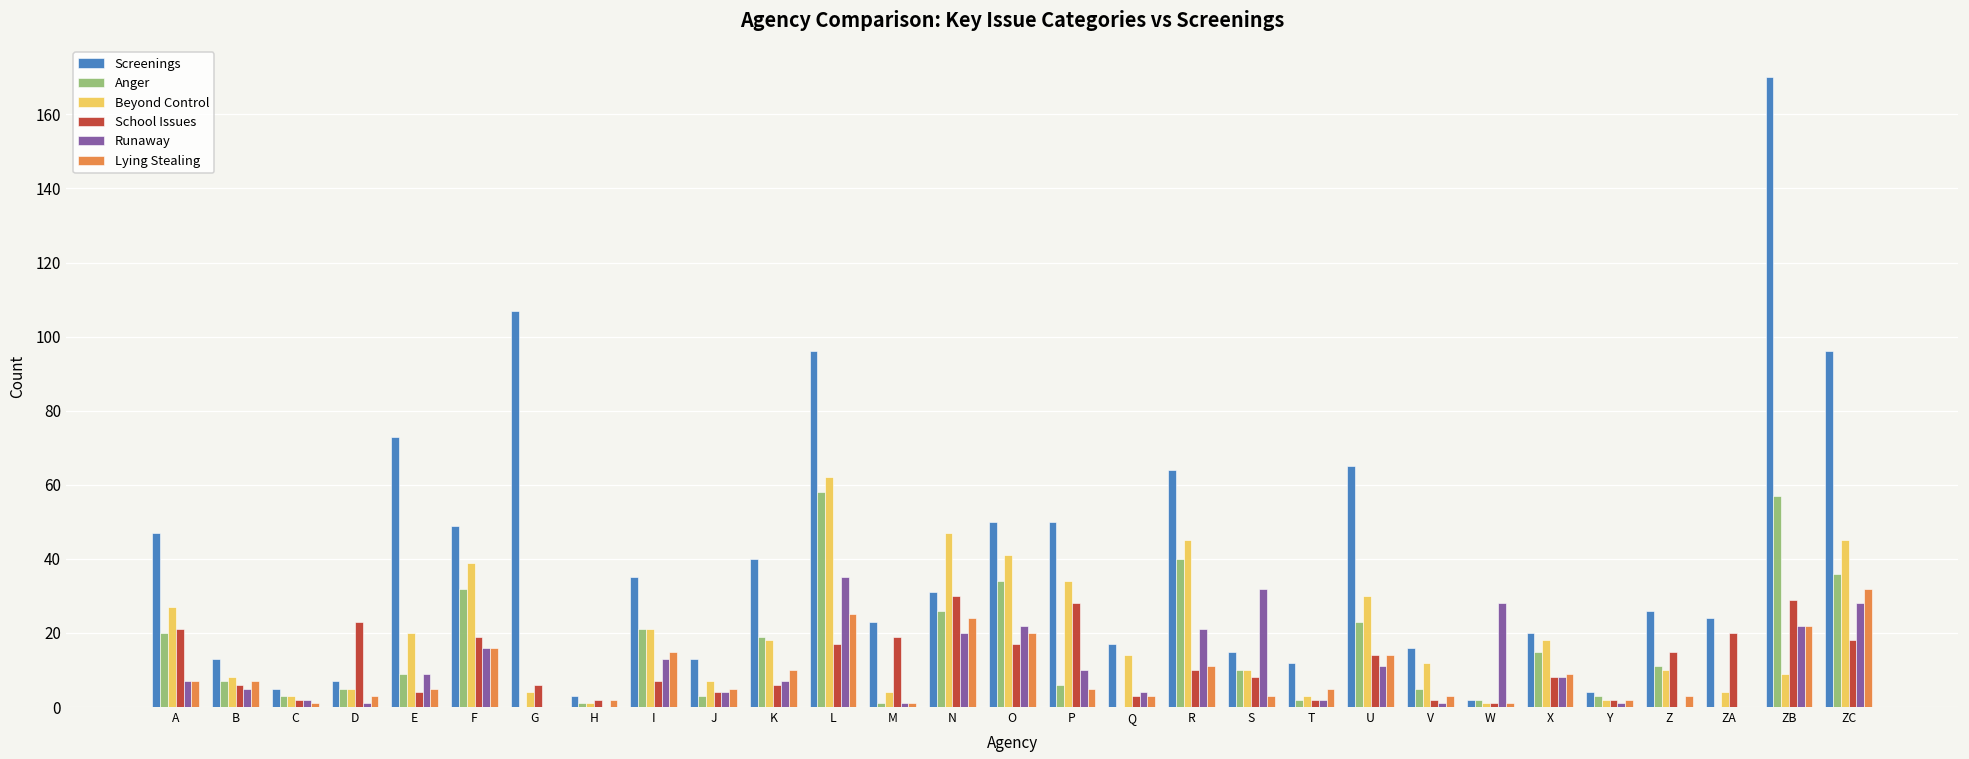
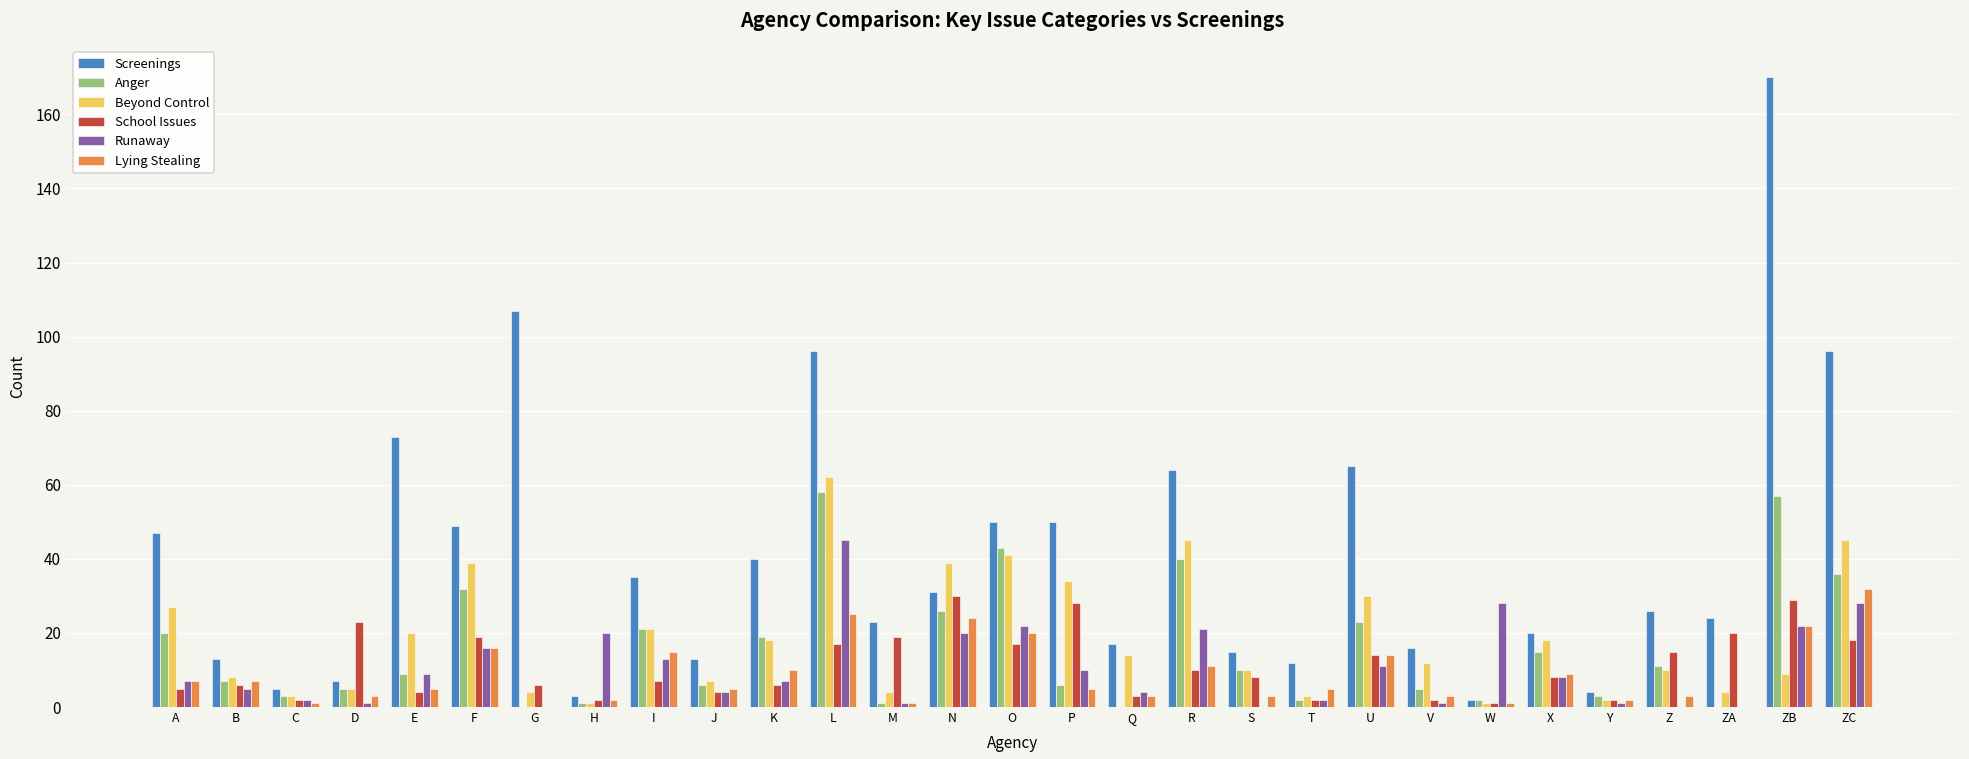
  {
    "Screenings": {
      "A": 47,
      "B": 13,
      "C": 5,
      "D": 7,
      "E": 73,
      "F": 49,
      "G": 107,
      "H": 3,
      "I": 35,
      "J": 13,
      "K": 40,
      "L": 96,
      "M": 23,
      "N": 31,
      "O": 50,
      "P": 50,
      "Q": 17,
      "R": 64,
      "S": 15,
      "T": 12,
      "U": 65,
      "V": 16,
      "W": 2,
      "X": 20,
      "Y": 4,
      "Z": 26,
      "ZA": 24,
      "ZB": 170,
      "ZC": 96
    },
    "Anger": {
      "A": 20,
      "B": 7,
      "C": 3,
      "D": 5,
      "E": 9,
      "F": 32,
      "G": 0,
      "H": 1,
      "I": 21,
-     "J": 3,
+     "J": 6,
      "K": 19,
      "L": 58,
      "M": 1,
      "N": 26,
-     "O": 34,
+     "O": 43,
      "P": 6,
      "Q": 0,
      "R": 40,
      "S": 10,
      "T": 2,
      "U": 23,
      "V": 5,
      "W": 2,
      "X": 15,
      "Y": 3,
      "Z": 11,
      "ZA": 0,
      "ZB": 57,
      "ZC": 36
    },
    "Beyond Control": {
      "A": 27,
      "B": 8,
      "C": 3,
      "D": 5,
      "E": 20,
      "F": 39,
      "G": 4,
      "H": 1,
      "I": 21,
      "J": 7,
      "K": 18,
      "L": 62,
      "M": 4,
-     "N": 47,
+     "N": 39,
      "O": 41,
      "P": 34,
      "Q": 14,
      "R": 45,
      "S": 10,
      "T": 3,
      "U": 30,
      "V": 12,
      "W": 1,
      "X": 18,
      "Y": 2,
      "Z": 10,
      "ZA": 4,
      "ZB": 9,
      "ZC": 45
    },
    "School Issues": {
-     "A": 21,
+     "A": 5,
      "B": 6,
      "C": 2,
      "D": 23,
      "E": 4,
      "F": 19,
      "G": 6,
      "H": 2,
      "I": 7,
      "J": 4,
      "K": 6,
      "L": 17,
      "M": 19,
      "N": 30,
      "O": 17,
      "P": 28,
      "Q": 3,
      "R": 10,
      "S": 8,
      "T": 2,
      "U": 14,
      "V": 2,
      "W": 1,
      "X": 8,
      "Y": 2,
      "Z": 15,
      "ZA": 20,
      "ZB": 29,
      "ZC": 18
    },
    "Runaway": {
      "A": 7,
      "B": 5,
      "C": 2,
      "D": 1,
      "E": 9,
      "F": 16,
      "G": 0,
-     "H": 0,
+     "H": 20,
      "I": 13,
      "J": 4,
      "K": 7,
-     "L": 35,
+     "L": 45,
      "M": 1,
      "N": 20,
      "O": 22,
      "P": 10,
      "Q": 4,
      "R": 21,
-     "S": 32,
+     "S": 0,
      "T": 2,
      "U": 11,
      "V": 1,
      "W": 28,
      "X": 8,
      "Y": 1,
      "Z": 0,
      "ZA": 0,
      "ZB": 22,
      "ZC": 28
    },
    "Lying Stealing": {
      "A": 7,
      "B": 7,
      "C": 1,
      "D": 3,
      "E": 5,
      "F": 16,
      "G": 0,
      "H": 2,
      "I": 15,
      "J": 5,
      "K": 10,
      "L": 25,
      "M": 1,
      "N": 24,
      "O": 20,
      "P": 5,
      "Q": 3,
      "R": 11,
      "S": 3,
      "T": 5,
      "U": 14,
      "V": 3,
      "W": 1,
      "X": 9,
      "Y": 2,
      "Z": 3,
      "ZA": 0,
      "ZB": 22,
      "ZC": 32
    }
  }
